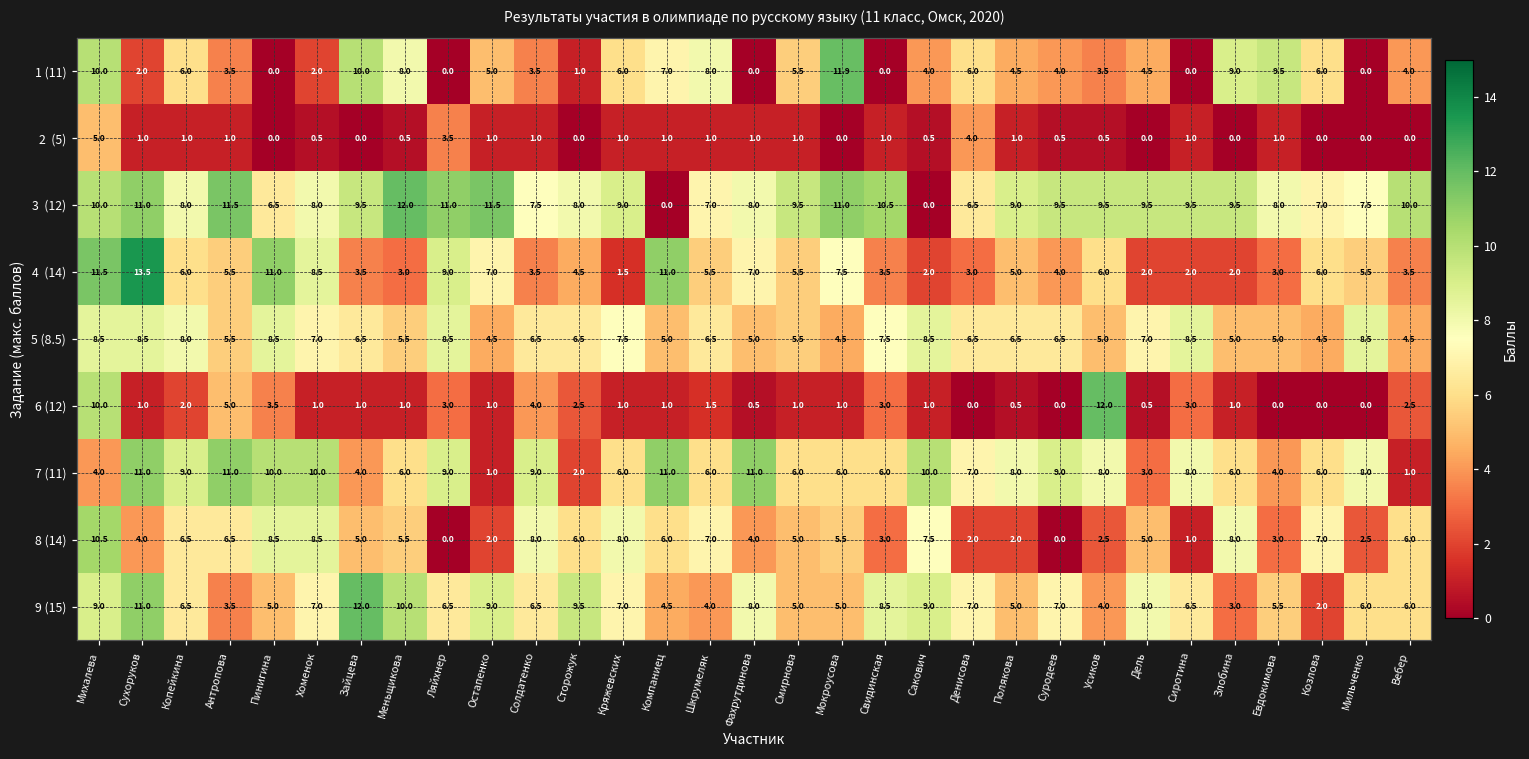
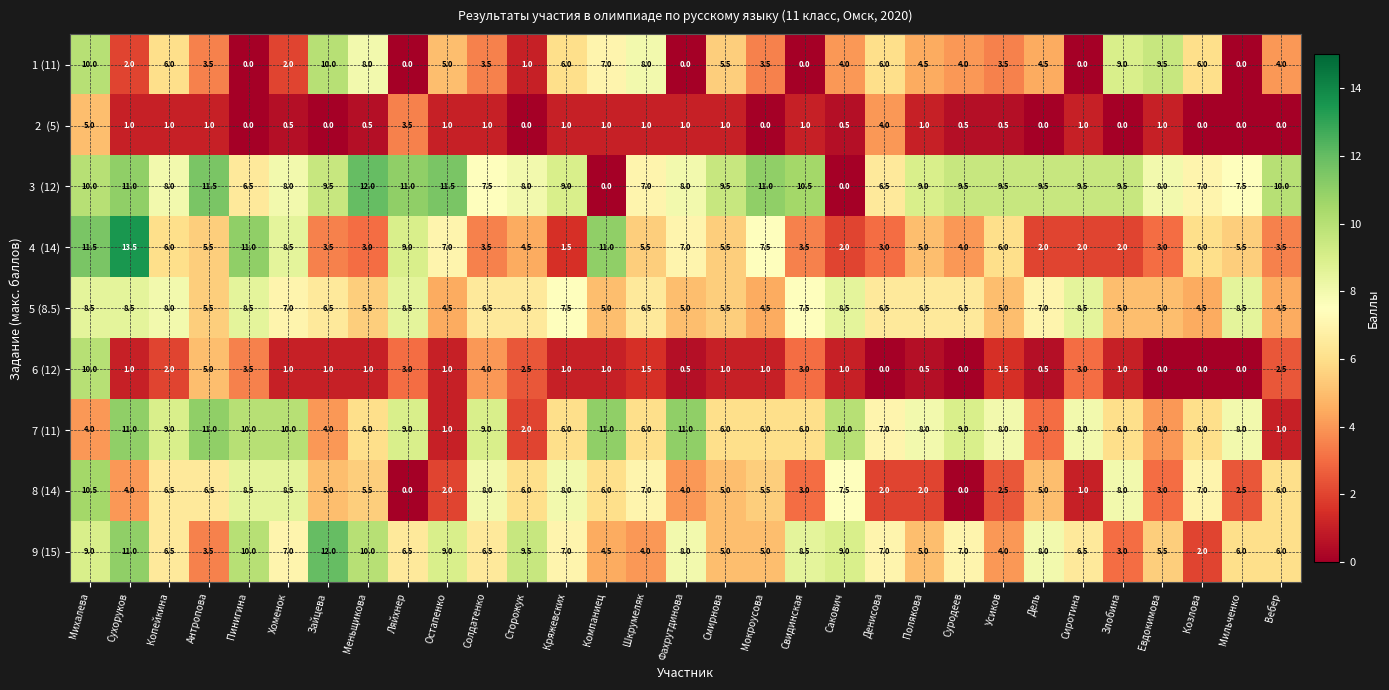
  {
    "1 (11)": {
      "Михалева": 10.0,
      "Сухоруков": 2.0,
      "Копейкина": 6.0,
      "Антропова": 3.5,
      "Пинигина": 0.0,
      "Хоменок": 2.0,
      "Зайцева": 10.0,
      "Меньщикова": 8.0,
      "Ляйхнер": 0.0,
      "Остапенко": 5.0,
      "Солдатенко": 3.5,
      "Сторожук": 1.0,
      "Кряжевских": 6.0,
      "Компаниец": 7.0,
      "Шкрумеляк": 8.0,
      "Фахрутдинова": 0.0,
      "Смирнова": 5.5,
-     "Мокроусова": 11.9,
+     "Мокроусова": 3.5,
      "Свидинская": 0.0,
      "Сакович": 4.0,
      "Денисова": 6.0,
      "Полякова": 4.5,
      "Суродеев": 4.0,
      "Усиков": 3.5,
      "Дель": 4.5,
      "Сиротина": 0.0,
      "Злобина": 9.0,
      "Евдокимова": 9.5,
      "Козлова": 6.0,
      "Мильченко": 0.0,
      "Вебер": 4.0
    },
    "6 (12)": {
      "Михалева": 10.0,
      "Сухоруков": 1.0,
      "Копейкина": 2.0,
      "Антропова": 5.0,
      "Пинигина": 3.5,
      "Хоменок": 1.0,
      "Зайцева": 1.0,
      "Меньщикова": 1.0,
      "Ляйхнер": 3.0,
      "Остапенко": 1.0,
      "Солдатенко": 4.0,
      "Сторожук": 2.5,
      "Кряжевских": 1.0,
      "Компаниец": 1.0,
      "Шкрумеляк": 1.5,
      "Фахрутдинова": 0.5,
      "Смирнова": 1.0,
      "Мокроусова": 1.0,
      "Свидинская": 3.0,
      "Сакович": 1.0,
      "Денисова": 0.0,
      "Полякова": 0.5,
      "Суродеев": 0.0,
-     "Усиков": 12.0,
+     "Усиков": 1.5,
      "Дель": 0.5,
      "Сиротина": 3.0,
      "Злобина": 1.0,
      "Евдокимова": 0.0,
      "Козлова": 0.0,
      "Мильченко": 0.0,
      "Вебер": 2.5
    },
    "9 (15)": {
      "Михалева": 9.0,
      "Сухоруков": 11.0,
      "Копейкина": 6.5,
      "Антропова": 3.5,
-     "Пинигина": 5.0,
+     "Пинигина": 10.0,
      "Хоменок": 7.0,
      "Зайцева": 12.0,
      "Меньщикова": 10.0,
      "Ляйхнер": 6.5,
      "Остапенко": 9.0,
      "Солдатенко": 6.5,
      "Сторожук": 9.5,
      "Кряжевских": 7.0,
      "Компаниец": 4.5,
      "Шкрумеляк": 4.0,
      "Фахрутдинова": 8.0,
      "Смирнова": 5.0,
      "Мокроусова": 5.0,
      "Свидинская": 8.5,
      "Сакович": 9.0,
      "Денисова": 7.0,
      "Полякова": 5.0,
      "Суродеев": 7.0,
      "Усиков": 4.0,
      "Дель": 8.0,
      "Сиротина": 6.5,
      "Злобина": 3.0,
      "Евдокимова": 5.5,
      "Козлова": 2.0,
      "Мильченко": 6.0,
      "Вебер": 6.0
    }
  }
